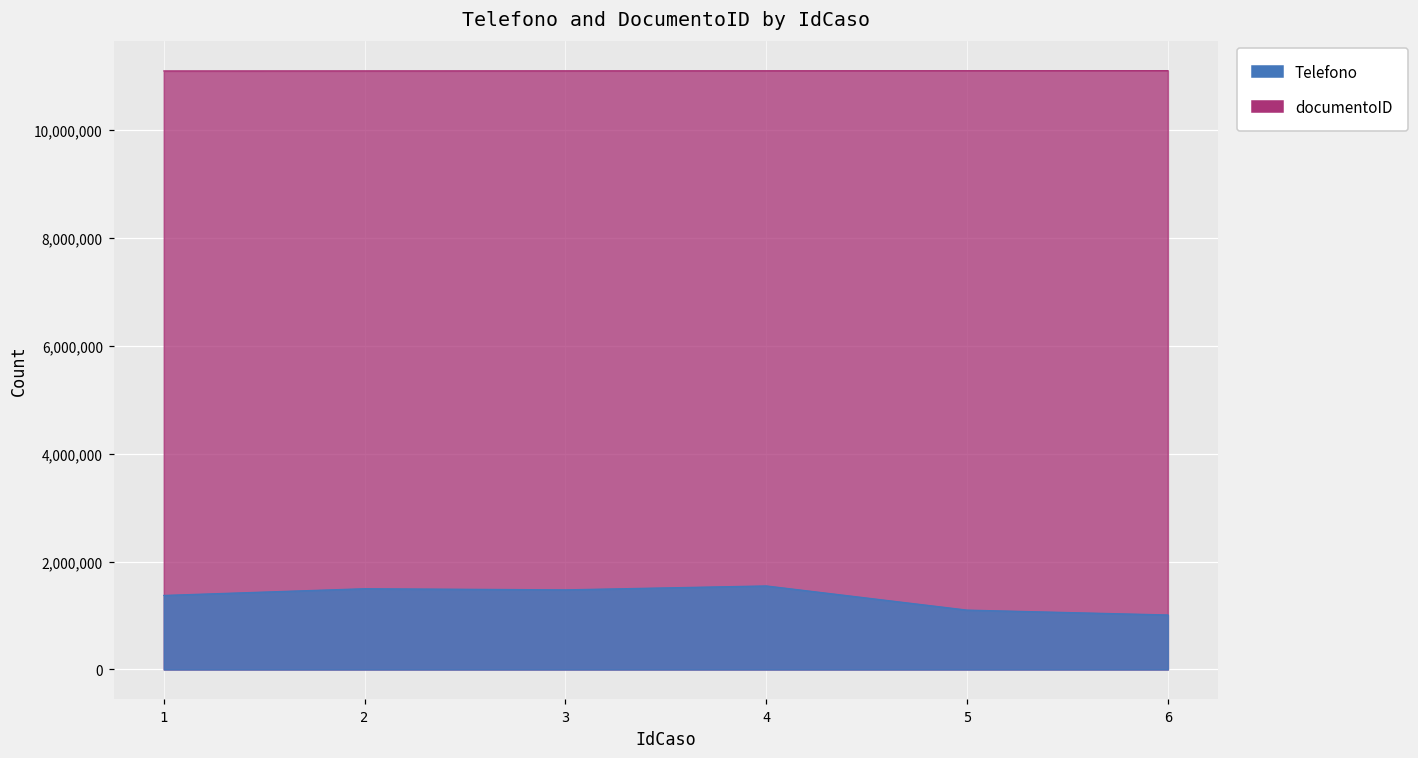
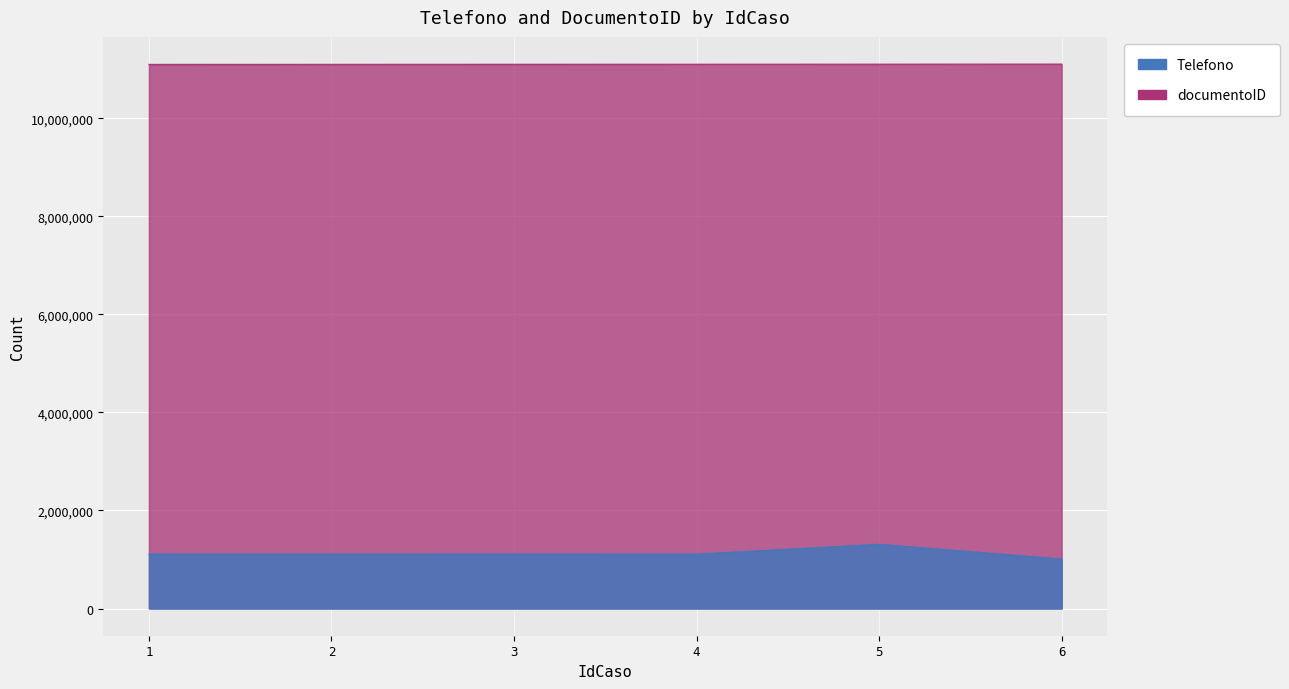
  {
    "Telefono": {
-     "1": "1,400,000",
-     "2": "1,500,000",
-     "3": "1,500,000",
-     "4": "1,500,000",
-     "5": "1,100,000",
+     "1": "1,100,000",
+     "2": "1,100,000",
+     "3": "1,100,000",
+     "4": "1,100,000",
+     "5": "1,300,000",
      "6": "1,000,000"
    },
    "documentoID": {
      "1": "11,100,000",
      "2": "11,100,000",
      "3": "11,100,000",
      "4": "11,100,000",
      "5": "11,100,000",
      "6": "11,100,000"
    }
  }
